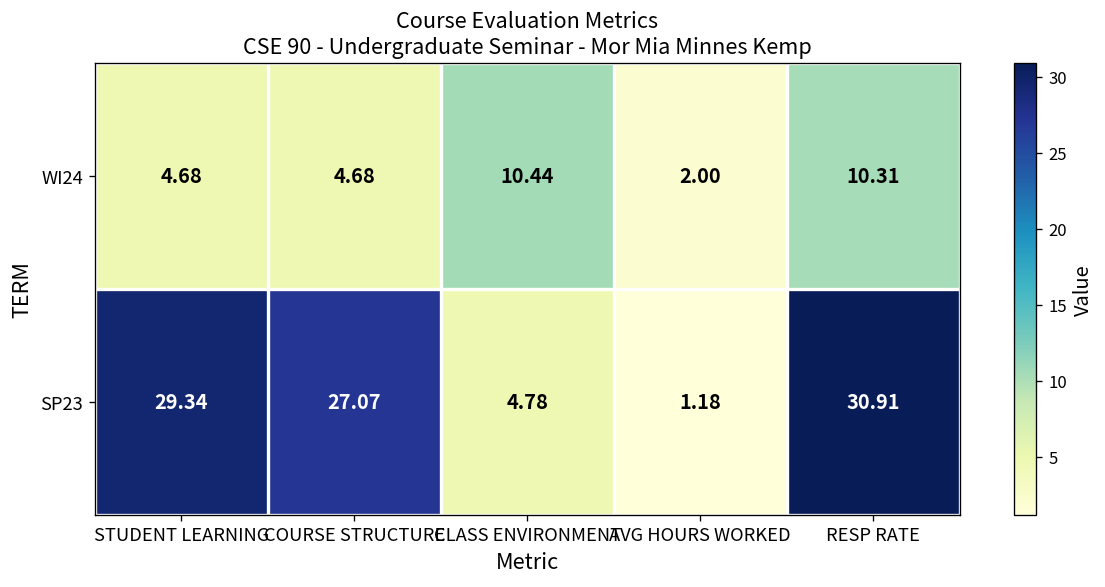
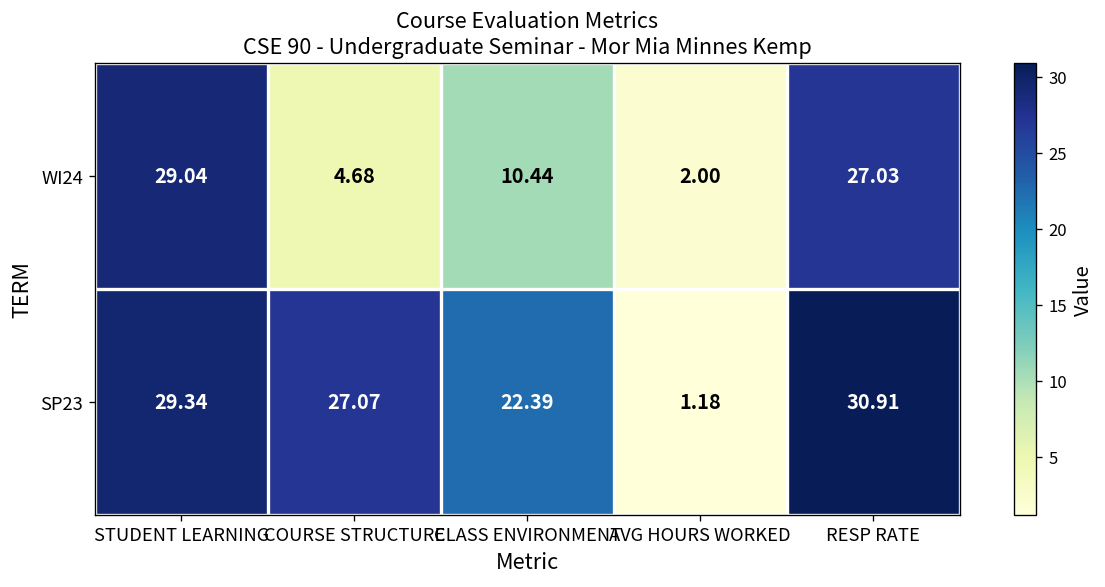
  {
    "WI24": {
-     "STUDENT LEARNING": 4.68,
+     "STUDENT LEARNING": 29.04,
      "COURSE STRUCTURE": 4.68,
      "CLASS ENVIRONMENT": 10.44,
      "AVG HOURS WORKED": 2.00,
-     "RESP RATE": 10.31
+     "RESP RATE": 27.03
    },
    "SP23": {
      "STUDENT LEARNING": 29.34,
      "COURSE STRUCTURE": 27.07,
-     "CLASS ENVIRONMENT": 4.78,
+     "CLASS ENVIRONMENT": 22.39,
      "AVG HOURS WORKED": 1.18,
      "RESP RATE": 30.91
    }
  }
